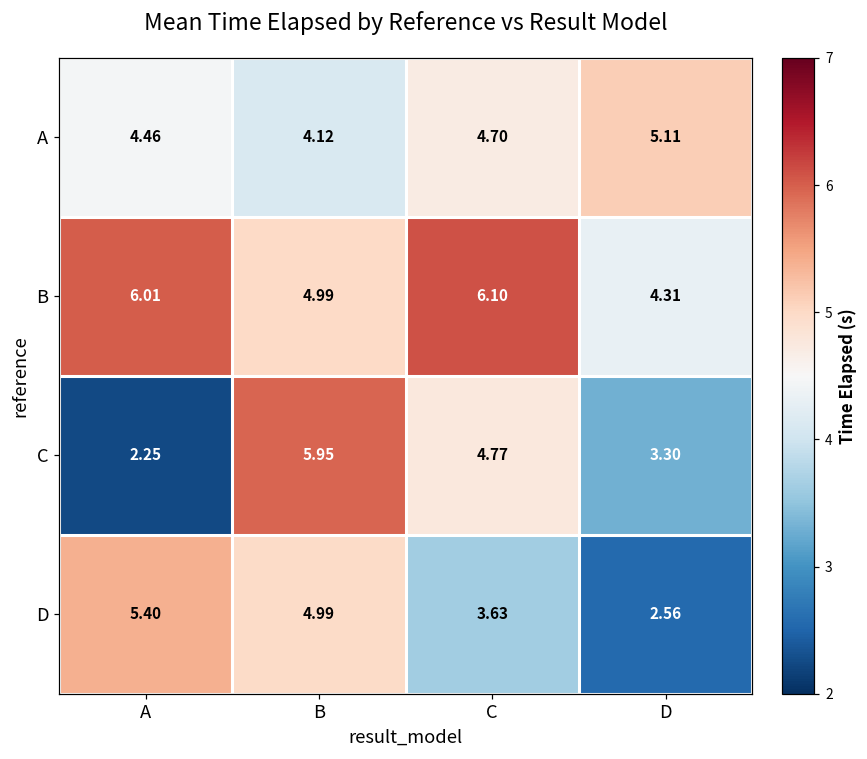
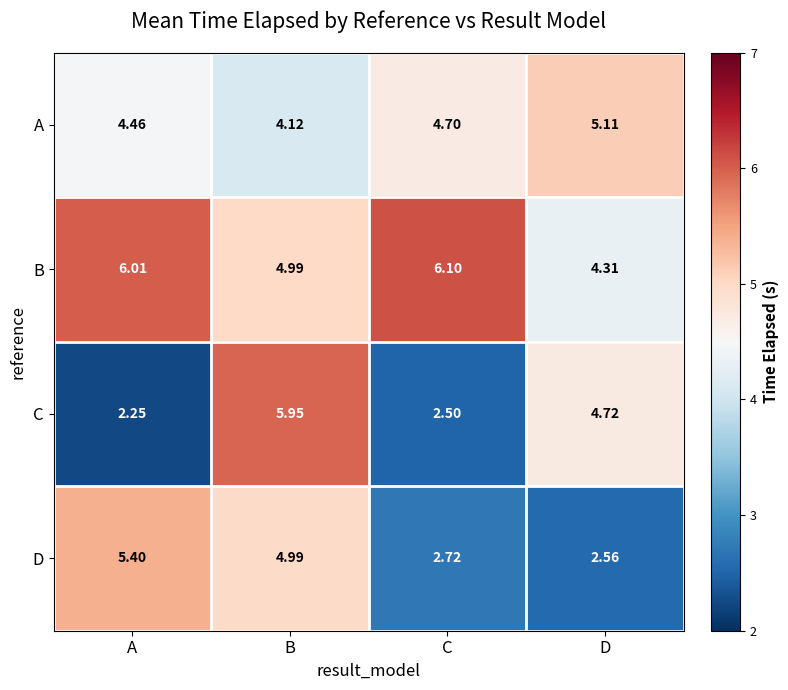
  {
    "A": {
      "A": 4.46,
      "B": 4.12,
      "C": 4.70,
      "D": 5.11
    },
    "B": {
      "A": 6.01,
      "B": 4.99,
      "C": 6.10,
      "D": 4.31
    },
    "C": {
      "A": 2.25,
      "B": 5.95,
-     "C": 4.77,
-     "D": 3.30
+     "C": 2.50,
+     "D": 4.72
    },
    "D": {
      "A": 5.40,
      "B": 4.99,
-     "C": 3.63,
+     "C": 2.72,
      "D": 2.56
    }
  }
